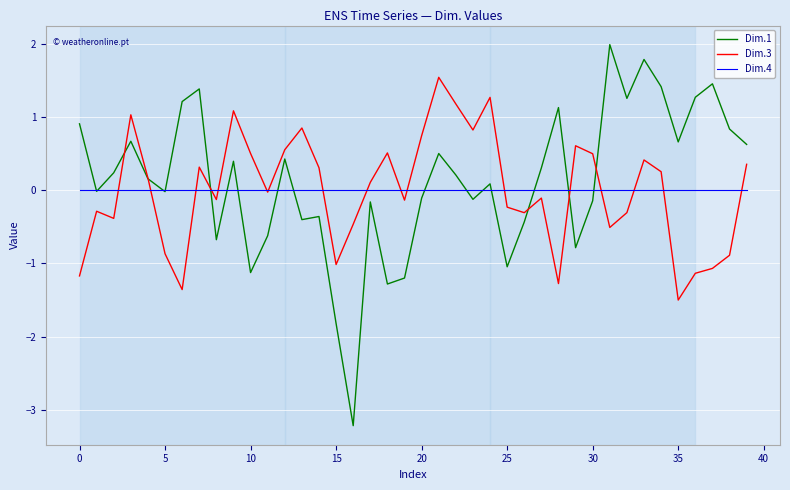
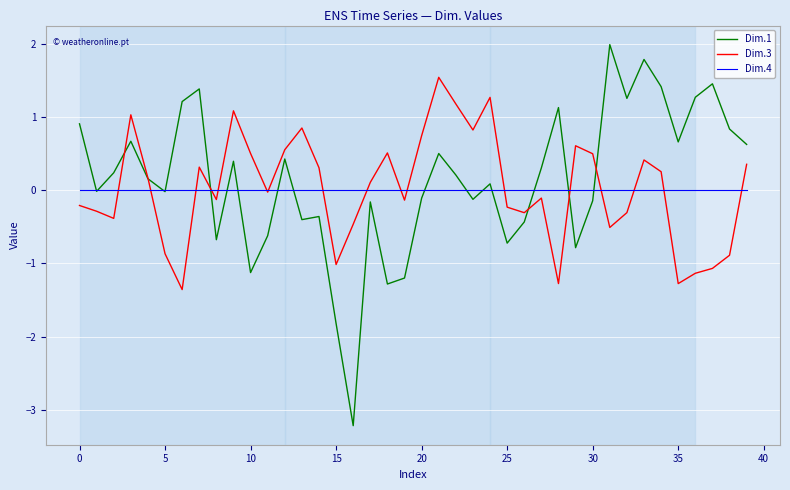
  {
    "Dim.1": {
      "0": 0.9,
      "10": -1.1,
      "15": -1.8,
      "20": -0.1,
-     "25": -1.0,
+     "25": -0.7,
      "30": -0.1,
      "35": 0.7
    },
    "Dim.3": {
-     "0": -1.2,
+     "0": -0.2,
      "5": -0.9,
      "10": 0.5,
      "15": -1.0,
      "20": 0.7,
      "25": -0.2,
      "30": 0.5,
-     "35": -1.5
+     "35": -1.3
    },
    "Dim.4": {
      "0": 0.0,
      "10": 0.0,
      "15": 0.0,
      "20": 0.0,
      "25": 0.0,
      "30": 0.0,
      "35": 0.0
    }
  }
